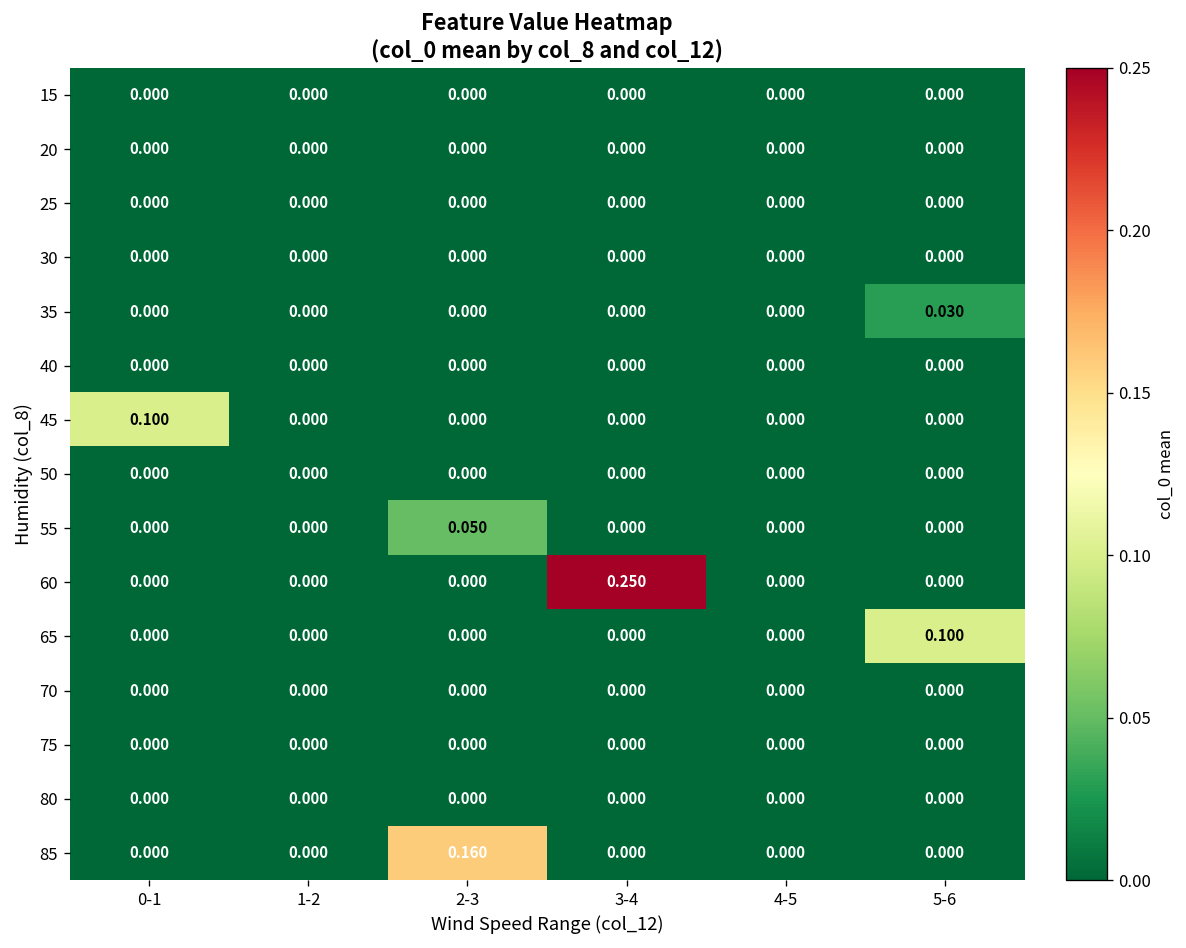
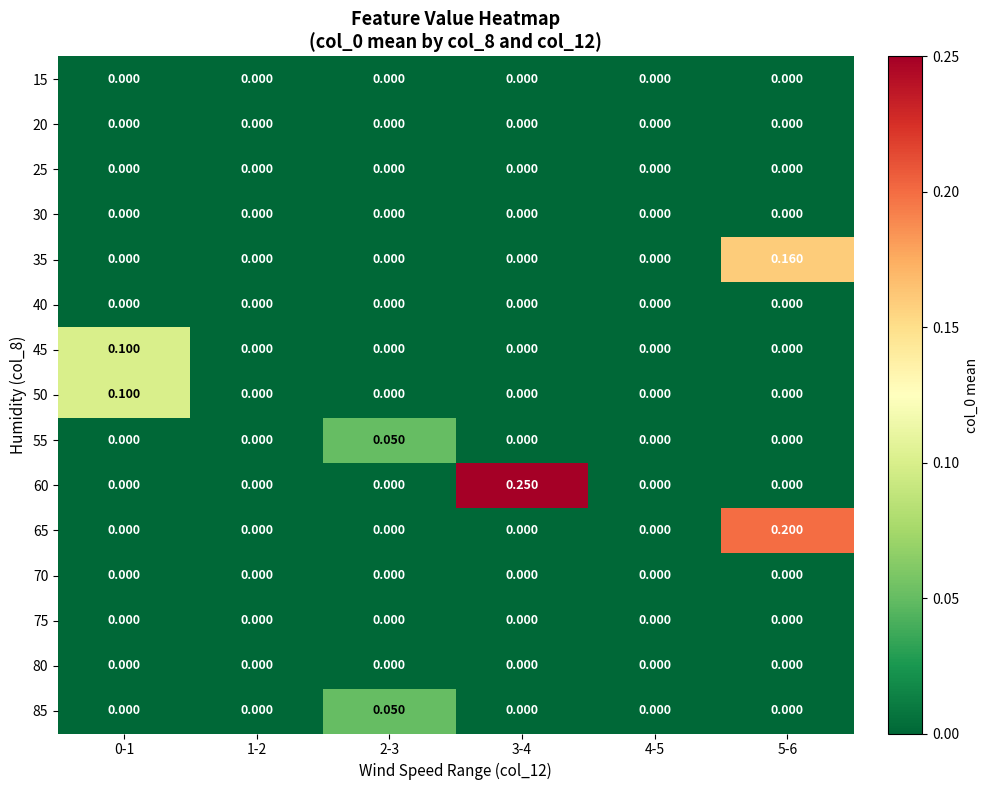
  {
    "15": {
      "0-1": 0.000,
      "1-2": 0.000,
      "2-3": 0.000,
      "3-4": 0.000,
      "4-5": 0.000,
      "5-6": 0.000
    },
    "20": {
      "0-1": 0.000,
      "1-2": 0.000,
      "2-3": 0.000,
      "3-4": 0.000,
      "4-5": 0.000,
      "5-6": 0.000
    },
    "25": {
      "0-1": 0.000,
      "1-2": 0.000,
      "2-3": 0.000,
      "3-4": 0.000,
      "4-5": 0.000,
      "5-6": 0.000
    },
    "30": {
      "0-1": 0.000,
      "1-2": 0.000,
      "2-3": 0.000,
      "3-4": 0.000,
      "4-5": 0.000,
      "5-6": 0.000
    },
    "35": {
      "0-1": 0.000,
      "1-2": 0.000,
      "2-3": 0.000,
      "3-4": 0.000,
      "4-5": 0.000,
-     "5-6": 0.030
+     "5-6": 0.160
    },
    "40": {
      "0-1": 0.000,
      "1-2": 0.000,
      "2-3": 0.000,
      "3-4": 0.000,
      "4-5": 0.000,
      "5-6": 0.000
    },
    "45": {
      "0-1": 0.100,
      "1-2": 0.000,
      "2-3": 0.000,
      "3-4": 0.000,
      "4-5": 0.000,
      "5-6": 0.000
    },
    "50": {
-     "0-1": 0.000,
+     "0-1": 0.100,
      "1-2": 0.000,
      "2-3": 0.000,
      "3-4": 0.000,
      "4-5": 0.000,
      "5-6": 0.000
    },
    "55": {
      "0-1": 0.000,
      "1-2": 0.000,
      "2-3": 0.050,
      "3-4": 0.000,
      "4-5": 0.000,
      "5-6": 0.000
    },
    "60": {
      "0-1": 0.000,
      "1-2": 0.000,
      "2-3": 0.000,
      "3-4": 0.250,
      "4-5": 0.000,
      "5-6": 0.000
    },
    "65": {
      "0-1": 0.000,
      "1-2": 0.000,
      "2-3": 0.000,
      "3-4": 0.000,
      "4-5": 0.000,
-     "5-6": 0.100
+     "5-6": 0.200
    },
    "70": {
      "0-1": 0.000,
      "1-2": 0.000,
      "2-3": 0.000,
      "3-4": 0.000,
      "4-5": 0.000,
      "5-6": 0.000
    },
    "75": {
      "0-1": 0.000,
      "1-2": 0.000,
      "2-3": 0.000,
      "3-4": 0.000,
      "4-5": 0.000,
      "5-6": 0.000
    },
    "80": {
      "0-1": 0.000,
      "1-2": 0.000,
      "2-3": 0.000,
      "3-4": 0.000,
      "4-5": 0.000,
      "5-6": 0.000
    },
    "85": {
      "0-1": 0.000,
      "1-2": 0.000,
-     "2-3": 0.160,
+     "2-3": 0.050,
      "3-4": 0.000,
      "4-5": 0.000,
      "5-6": 0.000
    }
  }
